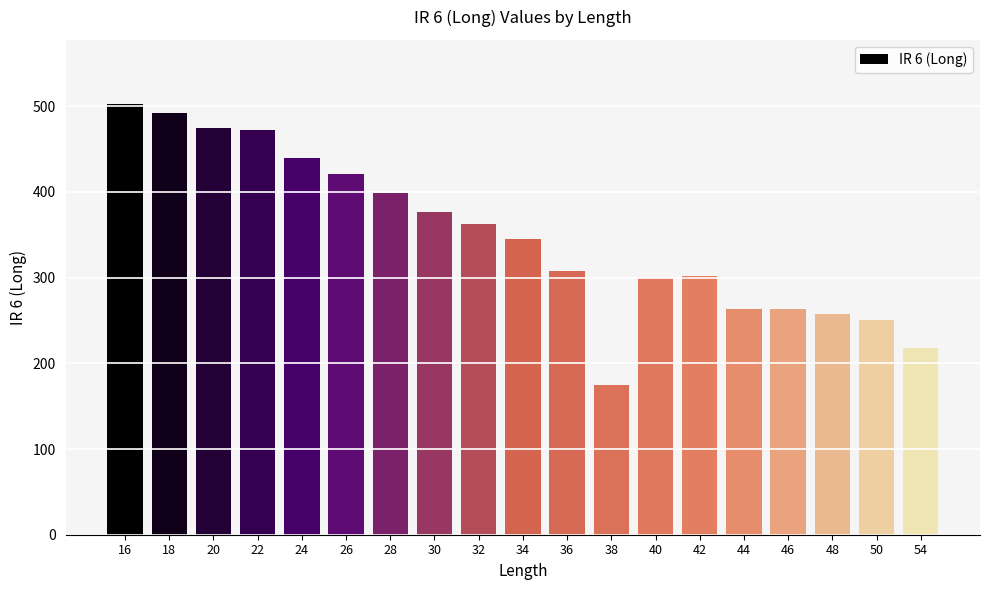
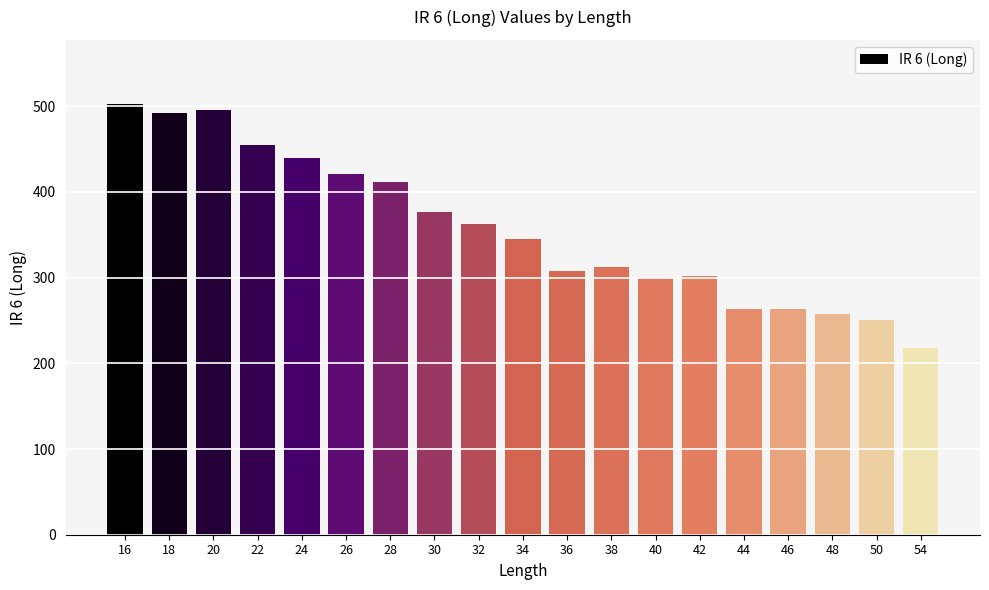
  {
    "16": 500,
    "18": 490,
-   "20": 470,
-   "22": 470,
+   "20": 500,
+   "22": 460,
    "24": 440,
    "26": 420,
-   "28": 400,
+   "28": 410,
    "30": 380,
    "32": 360,
    "34": 350,
    "36": 310,
-   "38": 180,
+   "38": 310,
    "40": 300,
    "42": 300,
    "44": 260,
    "46": 260,
    "48": 260,
    "50": 250,
    "54": 220
  }
